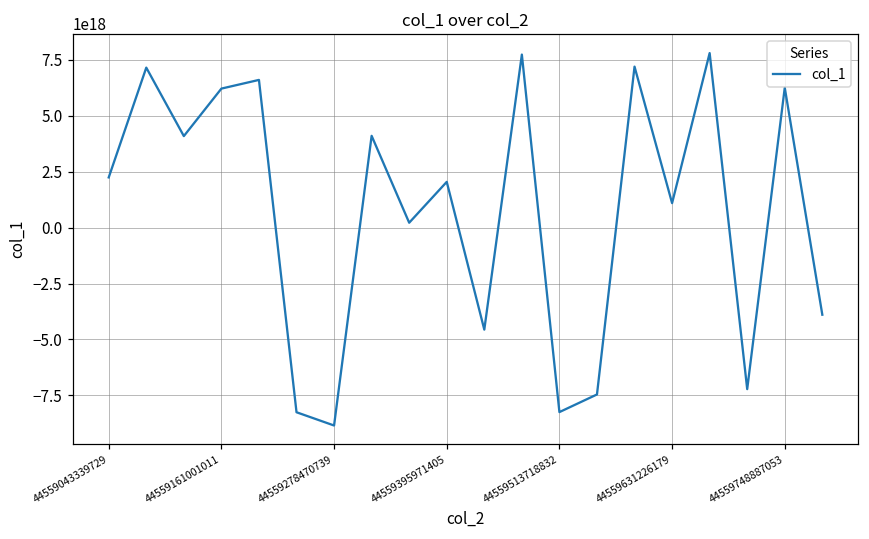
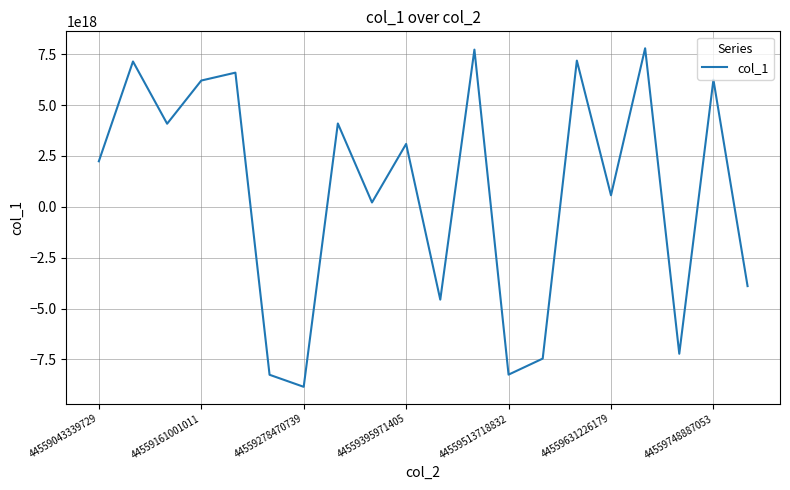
  {
    "44559043339729": 2200000000000000000,
    "44559161001011": 6200000000000000000,
    "44559278470739": -8800000000000000000,
-   "44559395971405": 2000000000000000000,
+   "44559395971405": 3100000000000000000,
    "44559513718832": -8200000000000000000,
-   "44559631226179": 1100000000000000000
+   "44559631226179": 600000000000000000
  }
